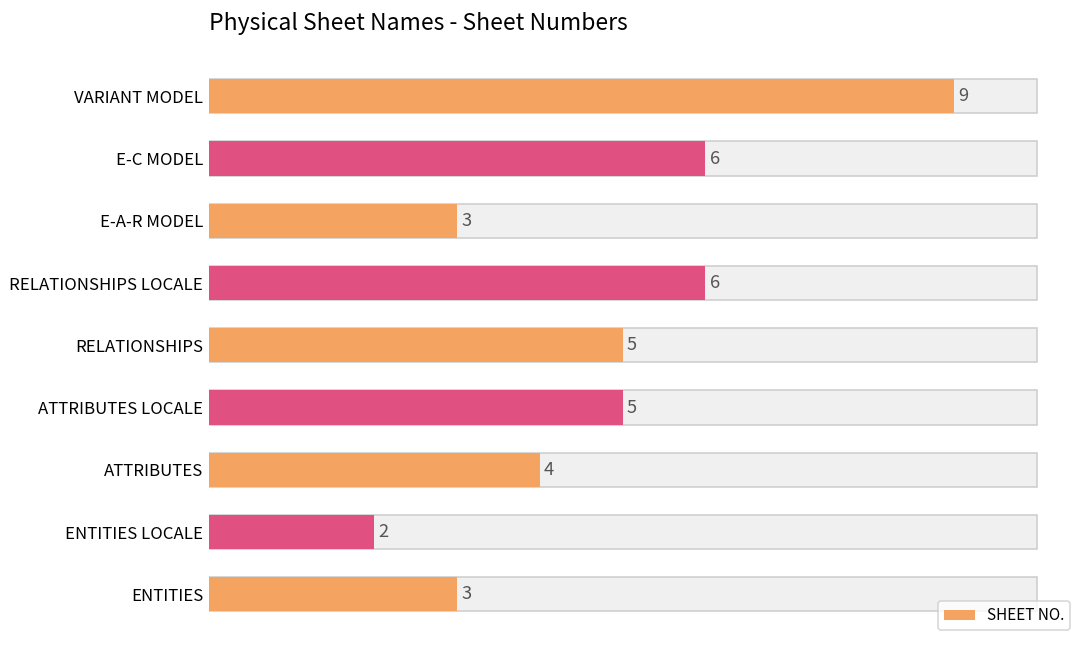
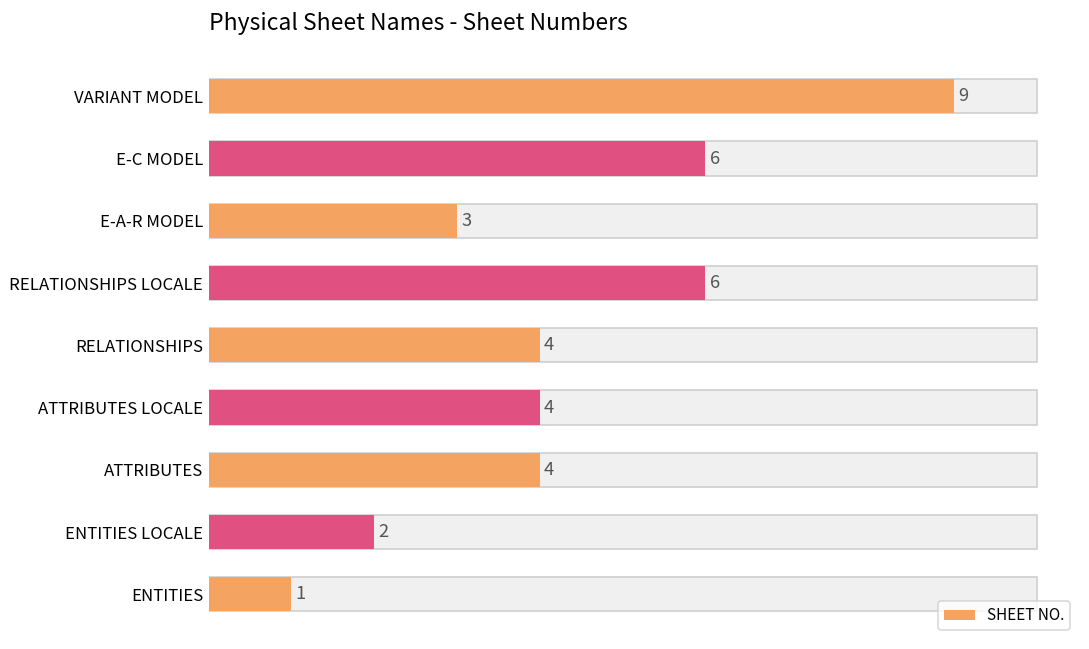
  {
    "VARIANT MODEL": 9,
    "E-C MODEL": 6,
    "E-A-R MODEL": 3,
    "RELATIONSHIPS LOCALE": 6,
-   "RELATIONSHIPS": 5,
-   "ATTRIBUTES LOCALE": 5,
+   "RELATIONSHIPS": 4,
+   "ATTRIBUTES LOCALE": 4,
    "ATTRIBUTES": 4,
    "ENTITIES LOCALE": 2,
-   "ENTITIES": 3
+   "ENTITIES": 1
  }
